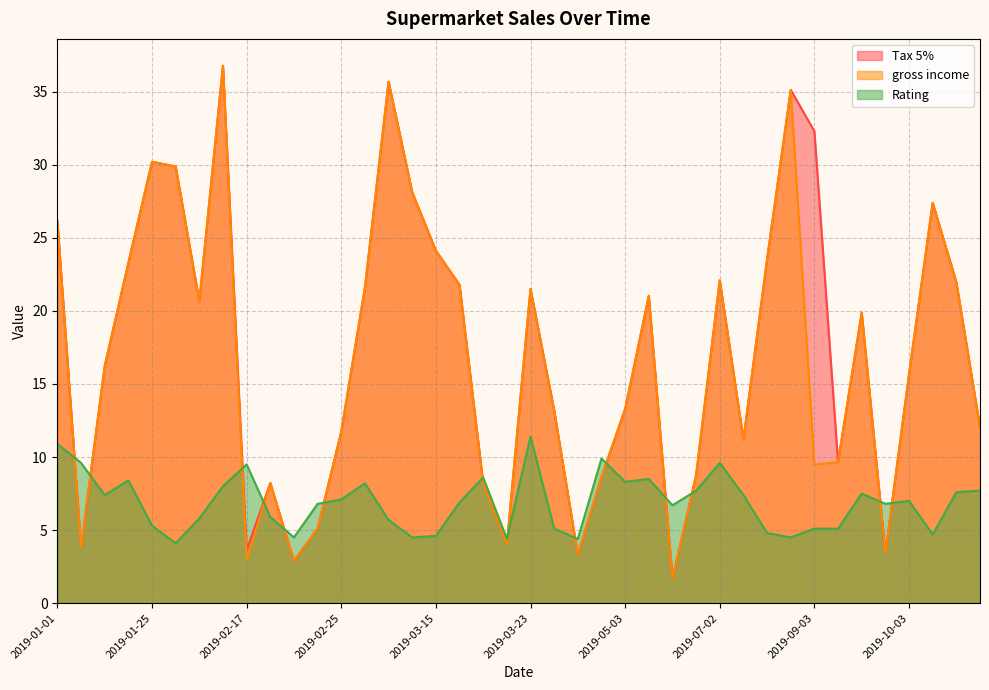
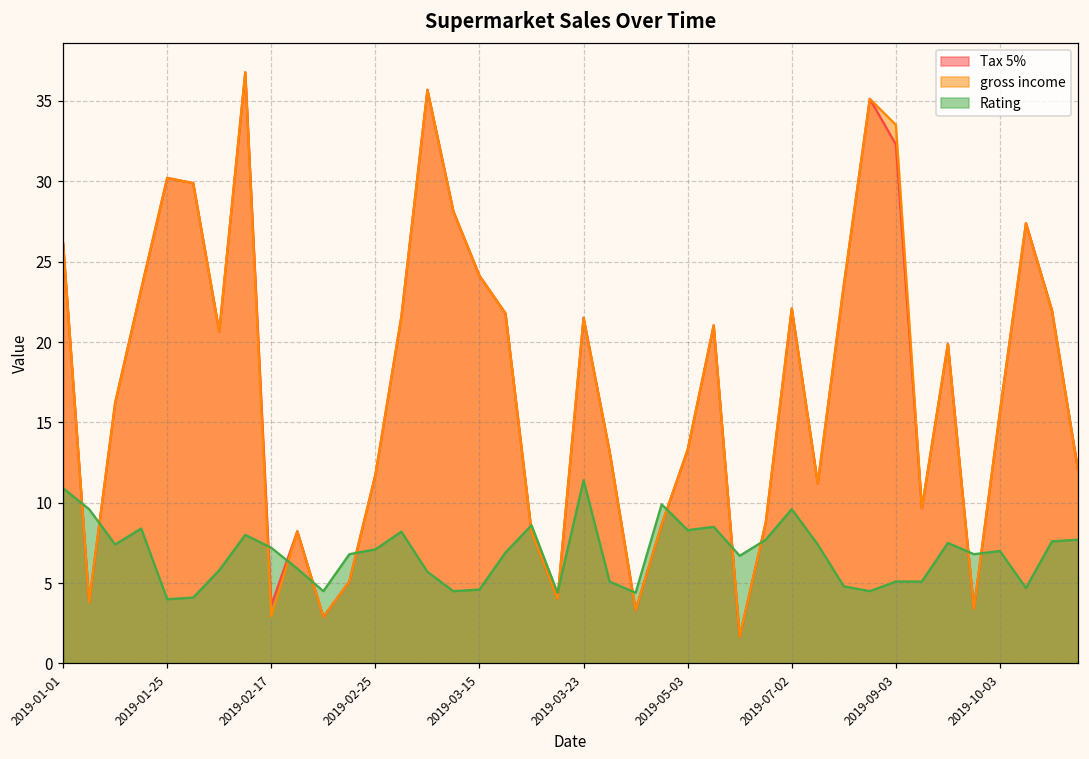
  {
    "Tax 5%": {
      "2019-02-17": 3.6,
      "2019-09-03": 32.3
    },
    "gross income": {
      "2019-02-17": 2.9,
-     "2019-09-03": 9.5
+     "2019-09-03": 33.5
    },
    "Rating": {
      "2019-01-01": 10.9,
-     "2019-01-25": 5.3,
-     "2019-02-17": 9.5,
+     "2019-01-25": 4.0,
+     "2019-02-17": 7.2,
      "2019-03-23": 11.4,
      "2019-05-03": 8.3,
      "2019-07-02": 9.6,
      "2019-09-03": 5.1
    }
  }
